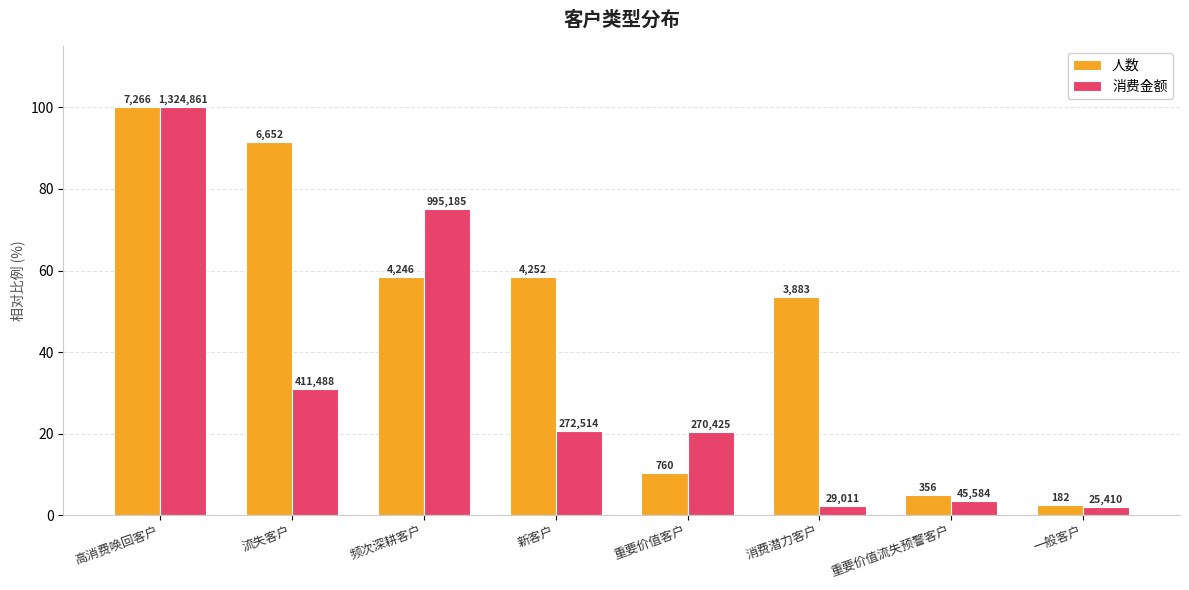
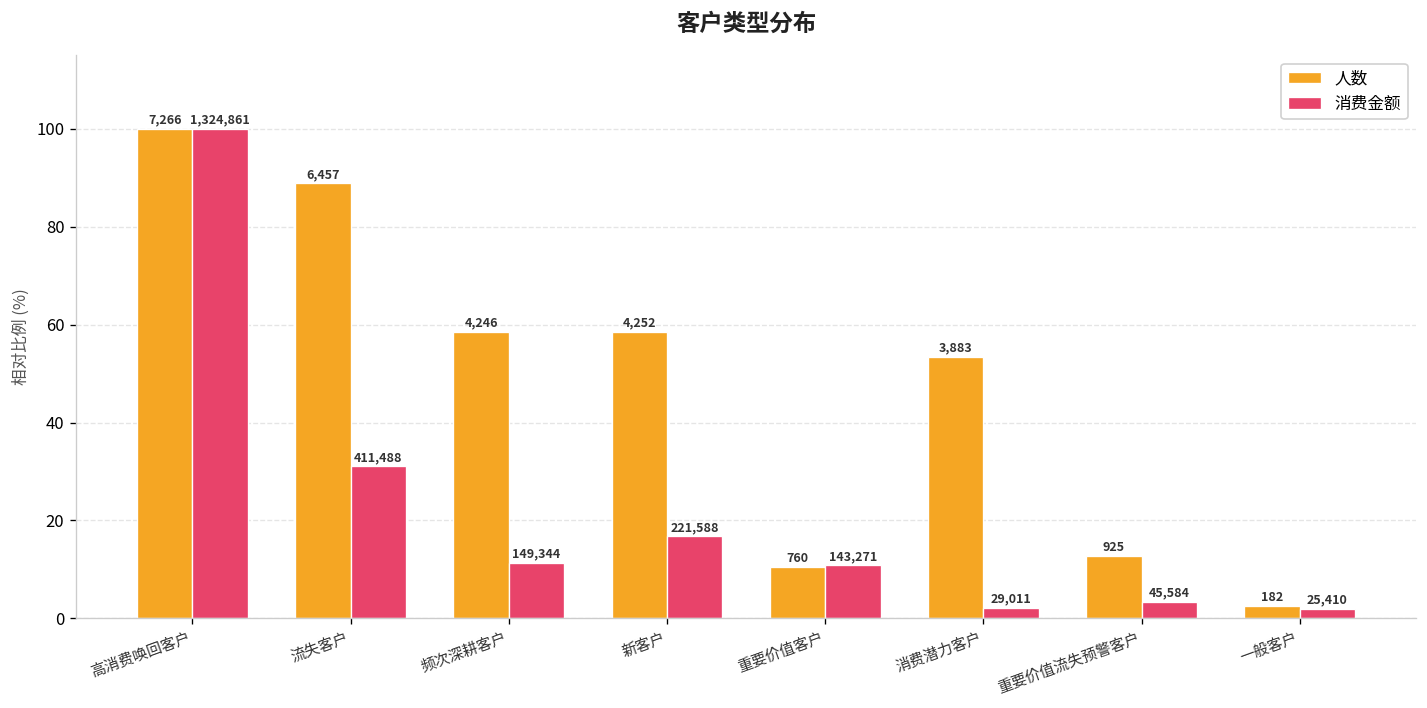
  {
    "人数": {
-     "流失客户": "6,652",
-     "重要价值流失预警客户": "356"
+     "流失客户": "6,457",
+     "重要价值流失预警客户": "925"
    },
    "消费金额": {
-     "频次深耕客户": "995,185",
-     "新客户": "272,514",
-     "重要价值客户": "270,425"
+     "频次深耕客户": "149,344",
+     "新客户": "221,588",
+     "重要价值客户": "143,271"
    }
  }
